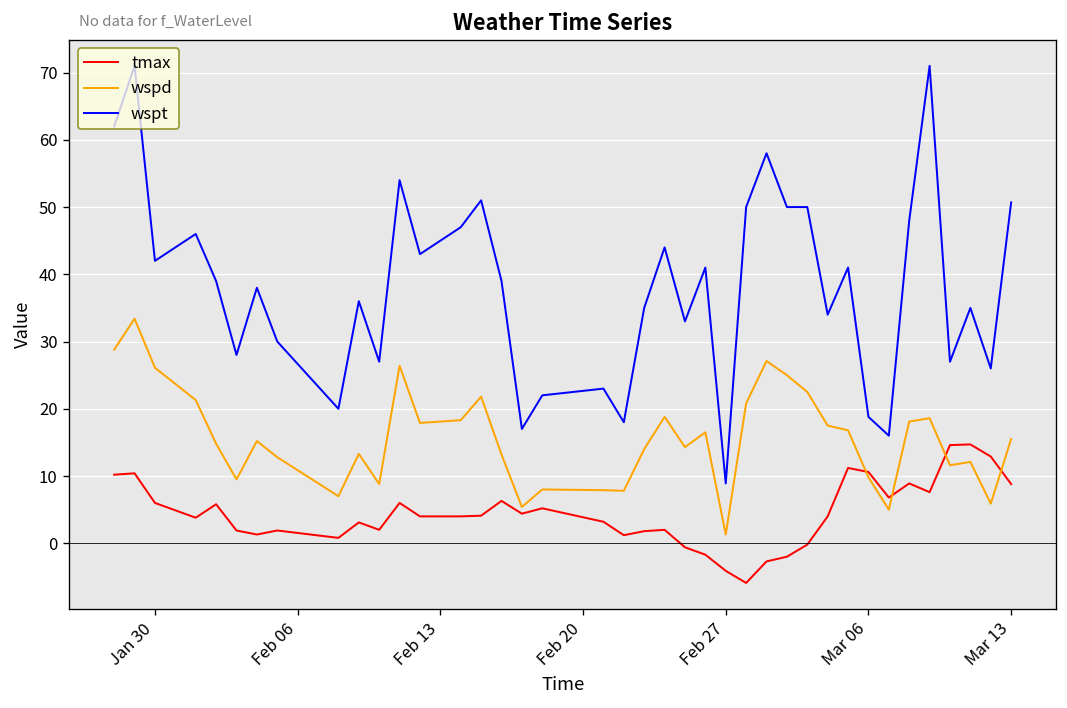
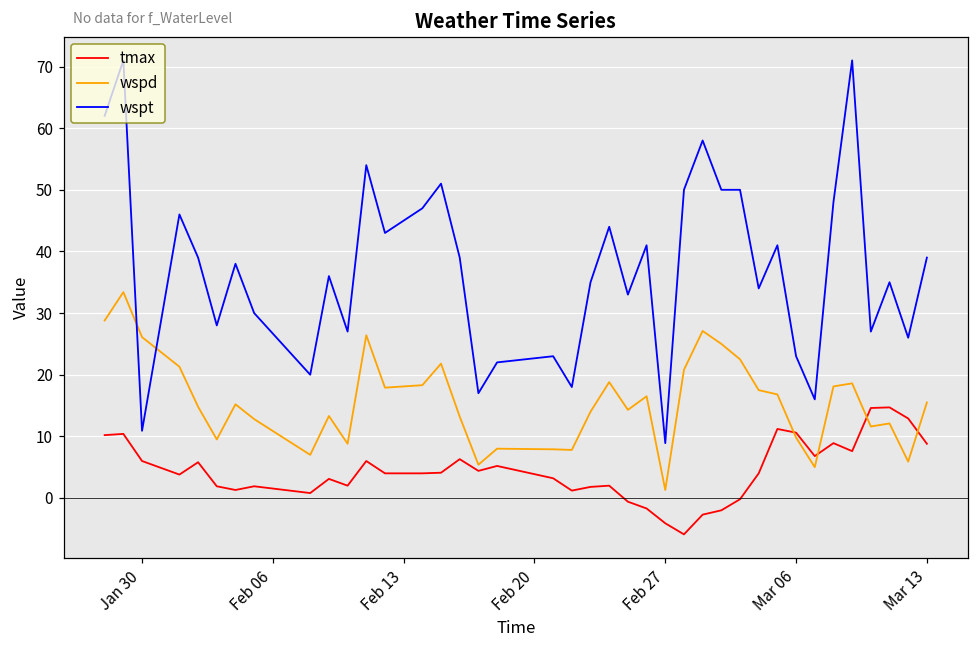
  {
    "tmax": {
      "Jan 30": 6,
      "Feb 27": -4,
      "Mar 06": 11,
      "Mar 13": 9
    },
    "wspd": {
      "Jan 30": 26,
      "Feb 27": 1,
      "Mar 06": 10,
      "Mar 13": 16
    },
    "wspt": {
-     "Jan 30": 42,
+     "Jan 30": 11,
      "Feb 27": 9,
-     "Mar 06": 19,
-     "Mar 13": 51
+     "Mar 06": 23,
+     "Mar 13": 39
    }
  }
